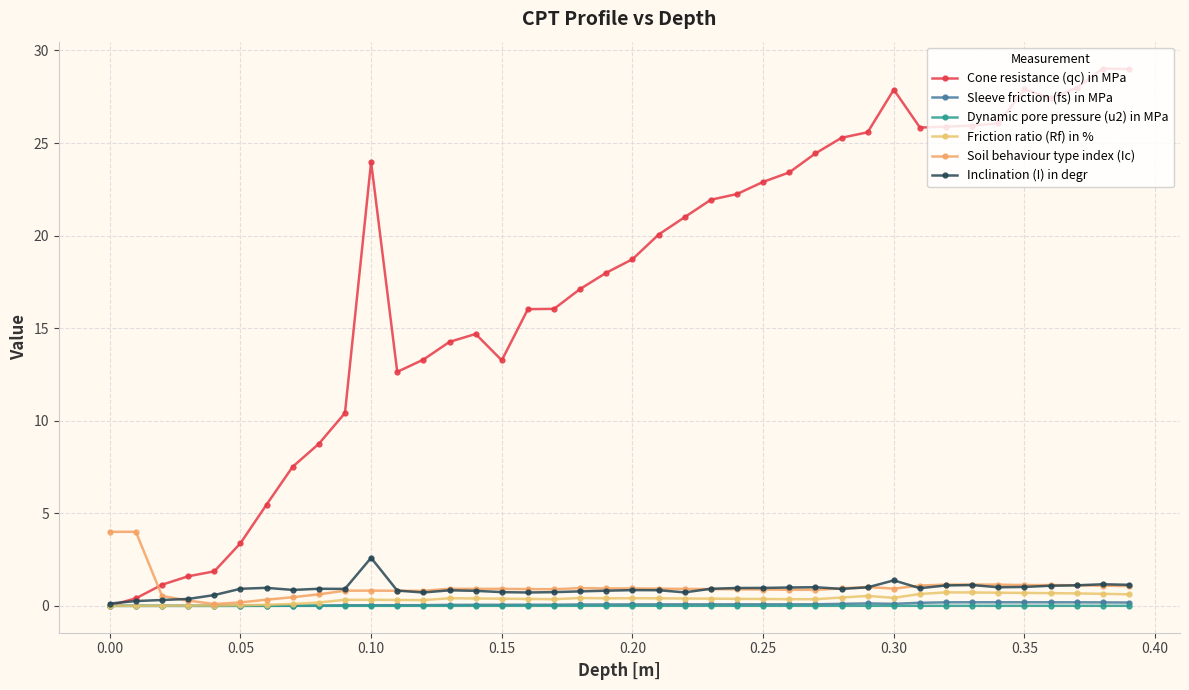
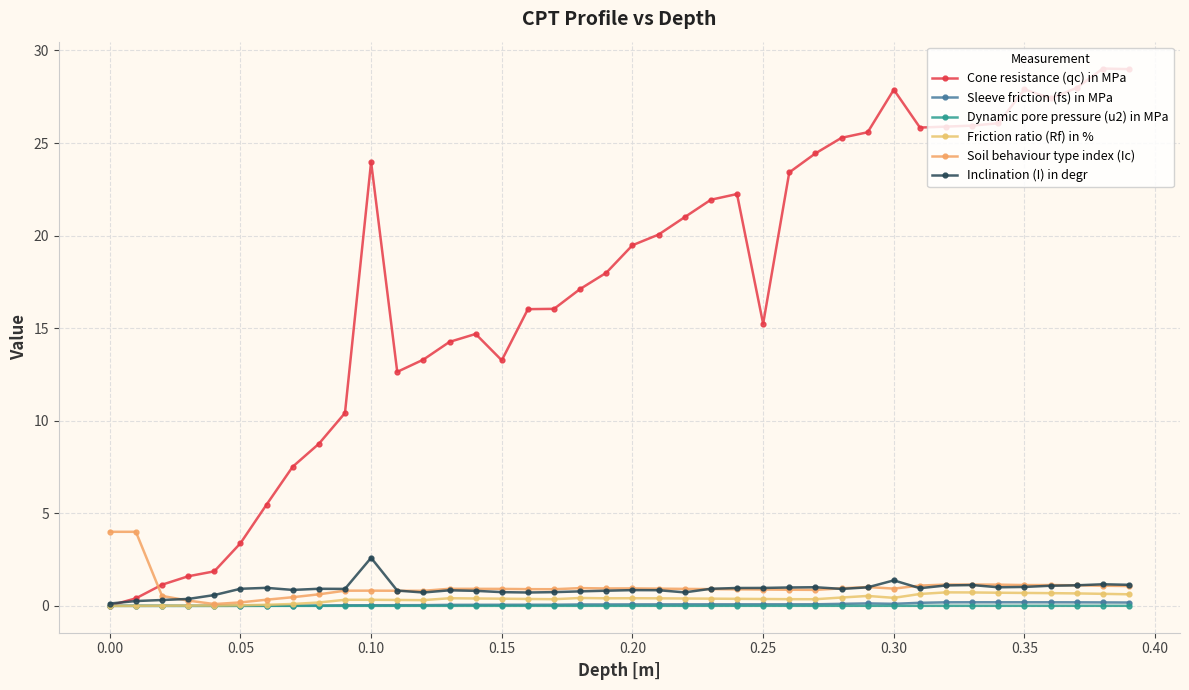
  {
    "Cone resistance (qc) in MPa": {
      "0.05": 3.4,
      "0.10": 24.0,
      "0.15": 13.3,
-     "0.20": 18.7,
-     "0.25": 22.9,
+     "0.20": 19.5,
+     "0.25": 15.2,
      "0.30": 27.9
    },
    "Inclination (I) in degr": {
      "0.05": 0.9,
      "0.10": 2.6,
      "0.15": 0.7,
      "0.30": 1.4
    }
  }
